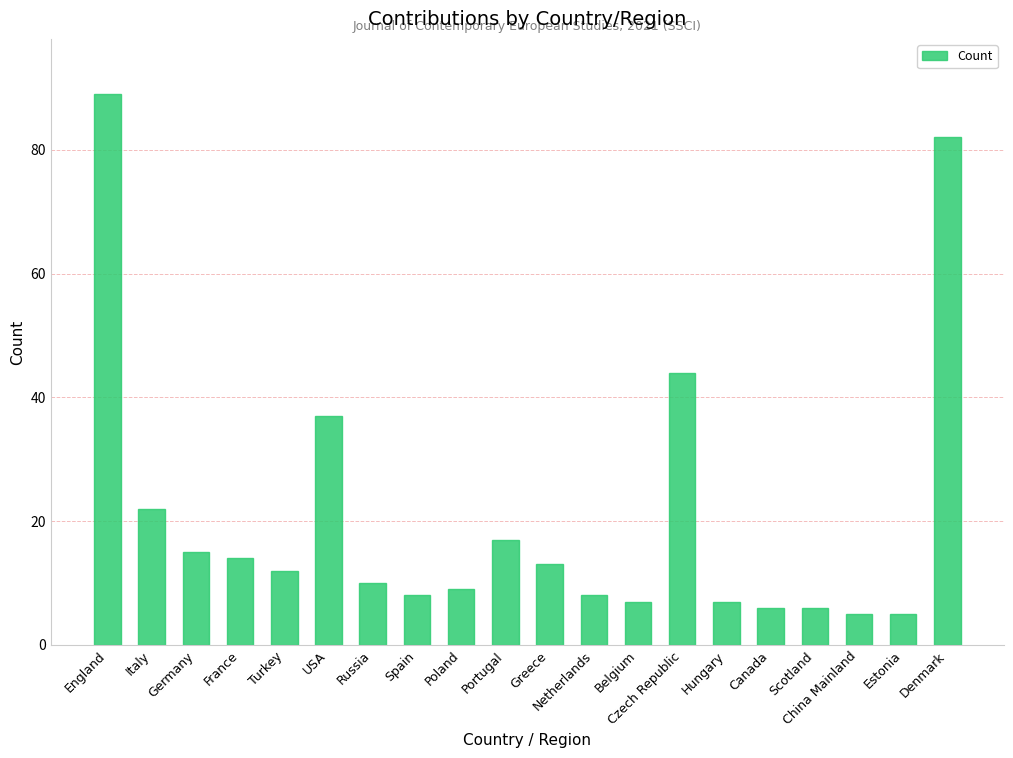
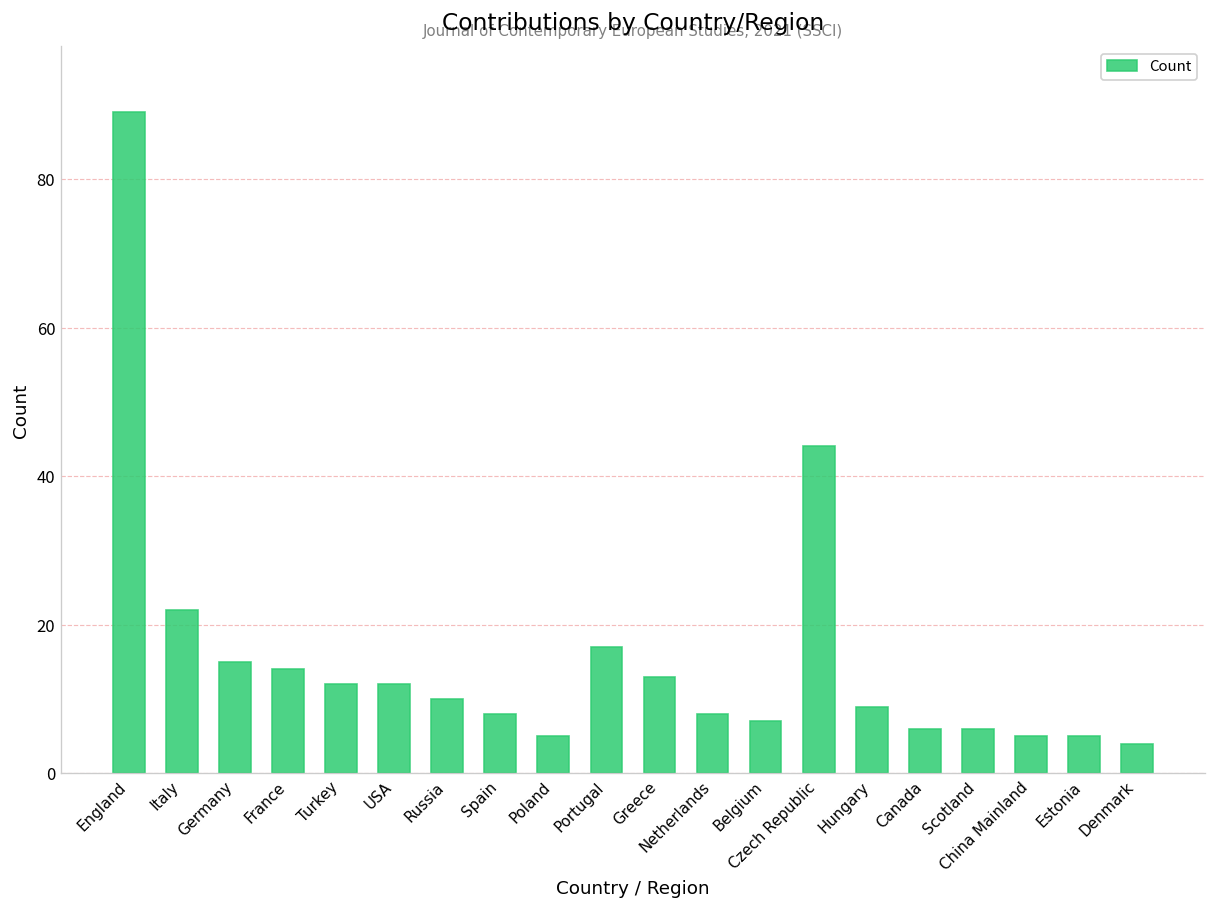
  {
    "England": 89,
    "Italy": 22,
    "Germany": 15,
    "France": 14,
    "Turkey": 12,
-   "USA": 37,
+   "USA": 12,
    "Russia": 10,
    "Spain": 8,
-   "Poland": 9,
+   "Poland": 5,
    "Portugal": 17,
    "Greece": 13,
    "Netherlands": 8,
    "Belgium": 7,
    "Czech Republic": 44,
-   "Hungary": 7,
+   "Hungary": 9,
    "Canada": 6,
    "Scotland": 6,
    "China Mainland": 5,
    "Estonia": 5,
-   "Denmark": 82
+   "Denmark": 4
  }
